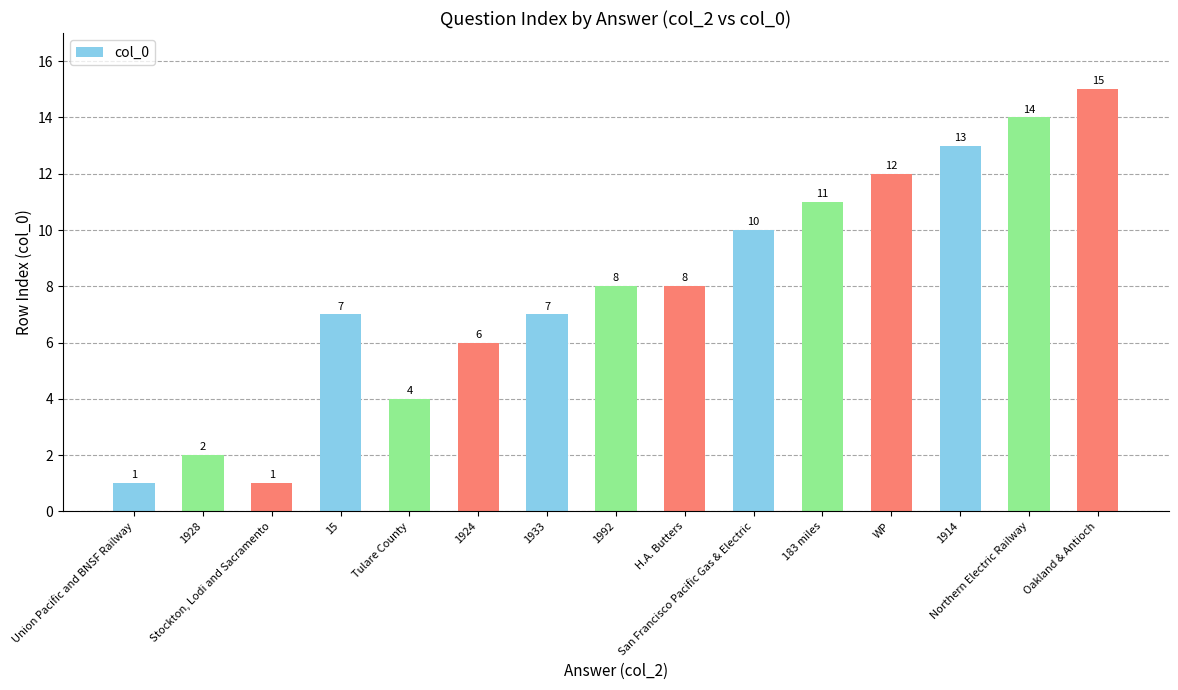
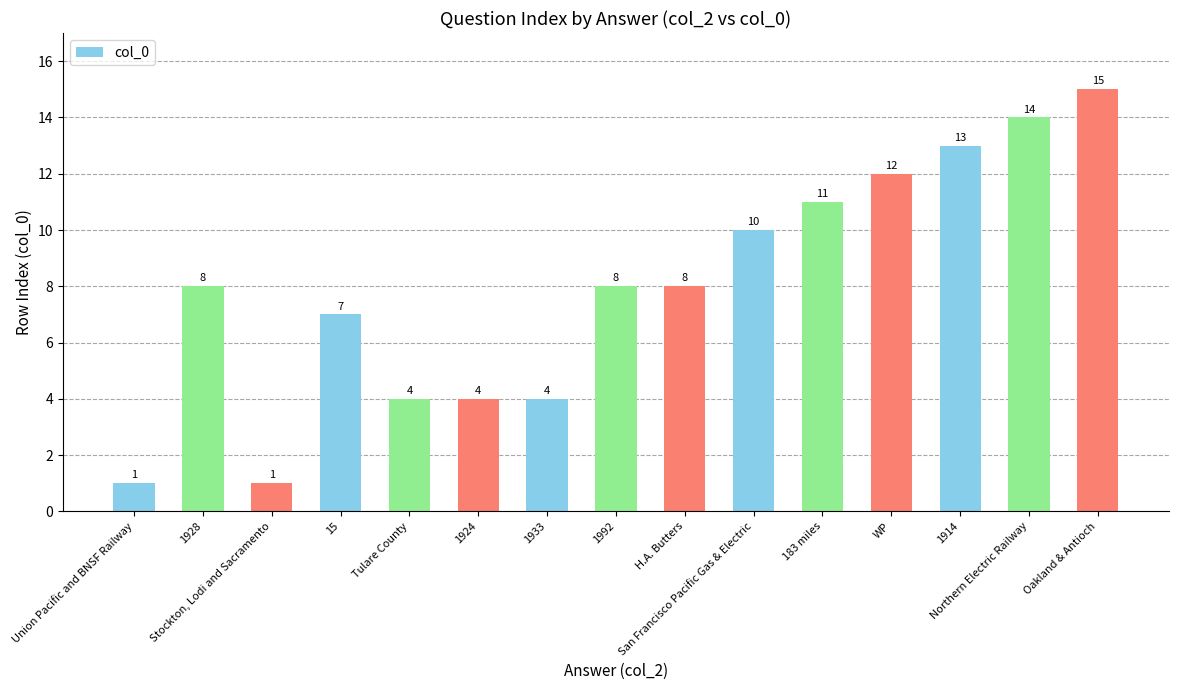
  {
    "Union Pacific and BNSF Railway": 1,
-   "1928": 2,
+   "1928": 8,
    "Stockton, Lodi and Sacramento": 1,
    "15": 7,
    "Tulare County": 4,
-   "1924": 6,
-   "1933": 7,
+   "1924": 4,
+   "1933": 4,
    "1992": 8,
    "H.A. Butters": 8,
    "San Francisco Pacific Gas & Electric": 10,
    "183 miles": 11,
    "WP": 12,
    "1914": 13,
    "Northern Electric Railway": 14,
    "Oakland & Antioch": 15
  }
